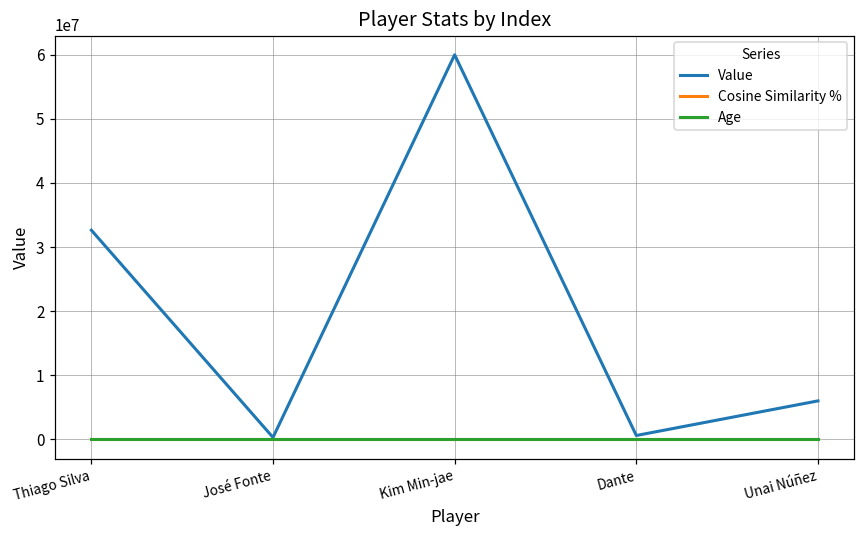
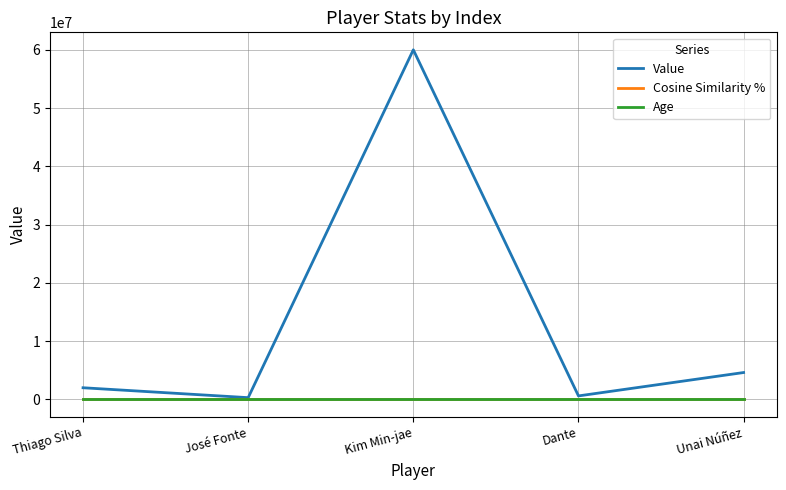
  {
    "Value": {
-     "Thiago Silva": 33000000,
+     "Thiago Silva": 2000000,
      "Kim Min-jae": 60000000,
      "Dante": 1000000,
-     "Unai Núñez": 6000000
+     "Unai Núñez": 5000000
    },
    "Age": {
      "Thiago Silva": 0,
      "Kim Min-jae": 0,
      "Dante": 0,
      "Unai Núñez": 0
    }
  }
